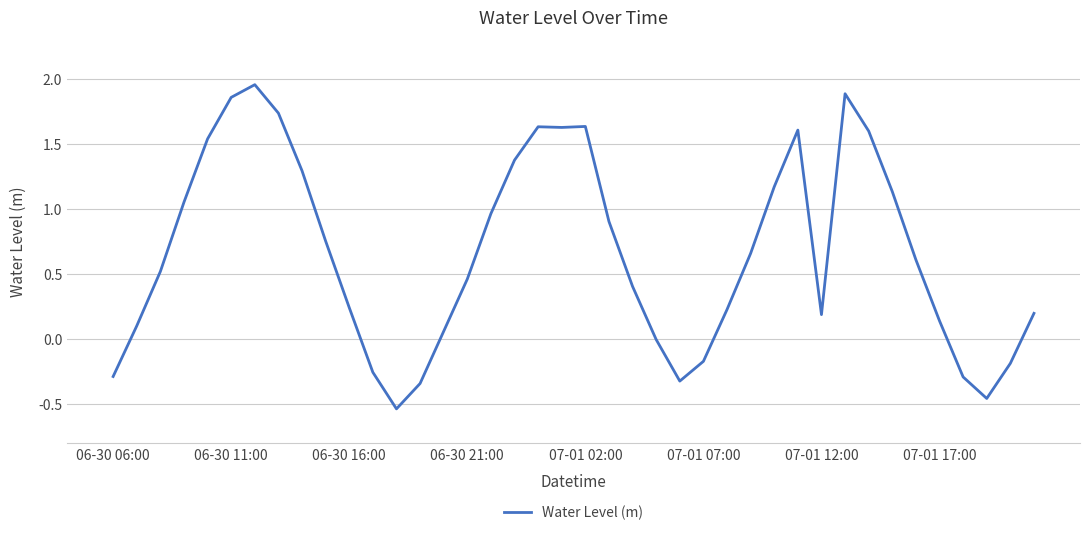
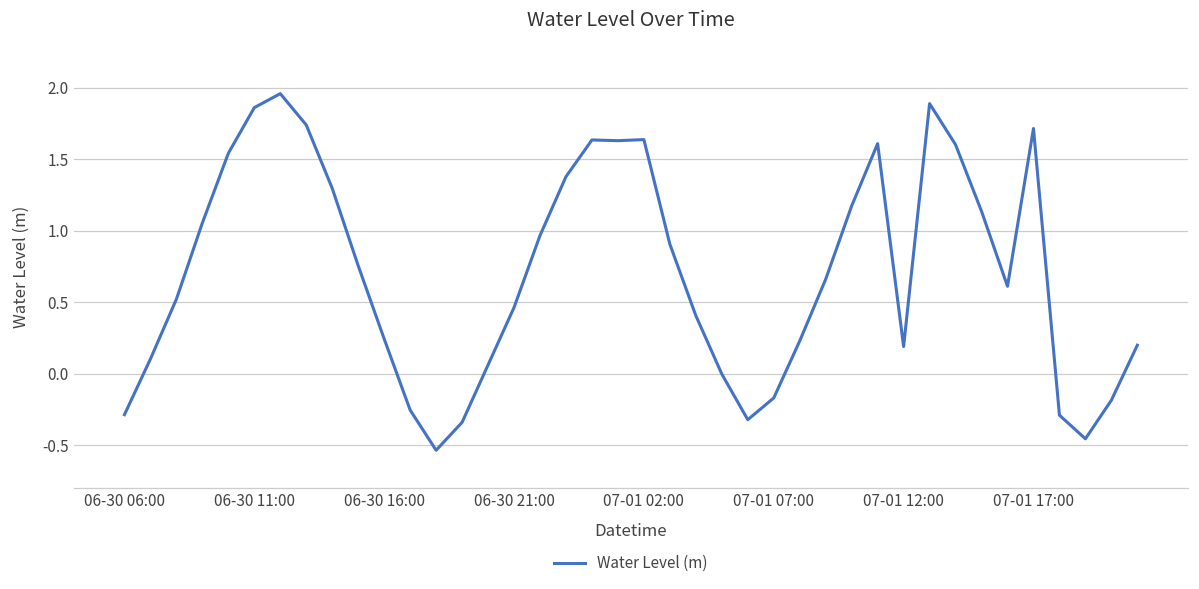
  {
    "06-30 06:00": -0.29,
    "06-30 11:00": 1.86,
    "06-30 16:00": 0.24,
    "06-30 21:00": 0.46,
    "07-01 02:00": 1.64,
    "07-01 07:00": -0.17,
    "07-01 12:00": 0.19,
-   "07-01 17:00": 0.14
+   "07-01 17:00": 1.71
  }
